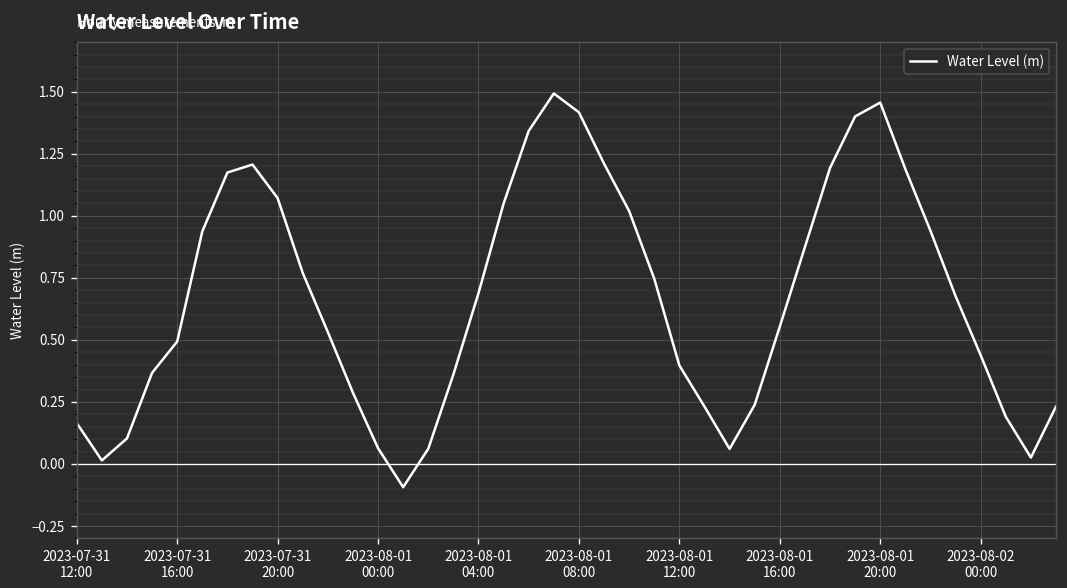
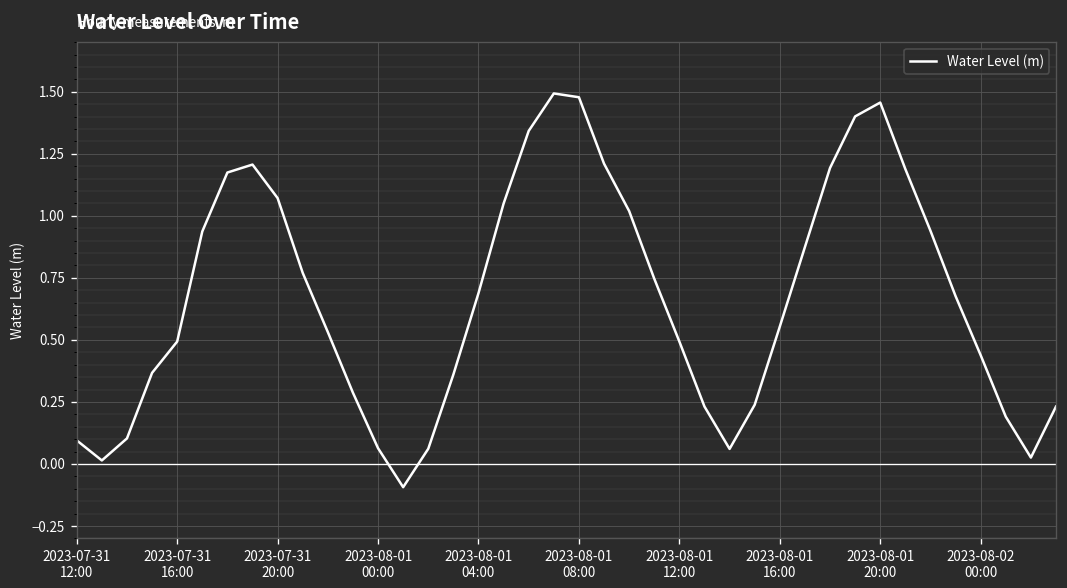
  {
-   "2023-07-31 12:00": 0.16,
+   "2023-07-31 12:00": 0.10,
    "2023-07-31 16:00": 0.49,
    "2023-07-31 20:00": 1.07,
    "2023-08-01 00:00": 0.06,
    "2023-08-01 04:00": 0.69,
-   "2023-08-01 08:00": 1.42,
-   "2023-08-01 12:00": 0.40,
+   "2023-08-01 08:00": 1.48,
+   "2023-08-01 12:00": 0.49,
    "2023-08-01 16:00": 0.55,
    "2023-08-01 20:00": 1.46,
    "2023-08-02 00:00": 0.44
  }
